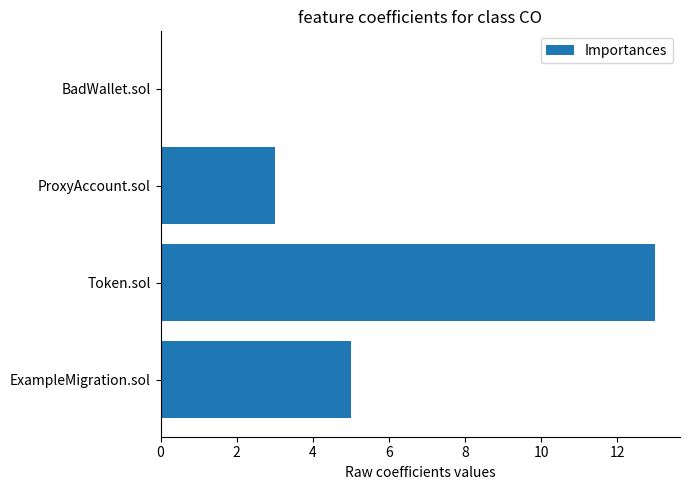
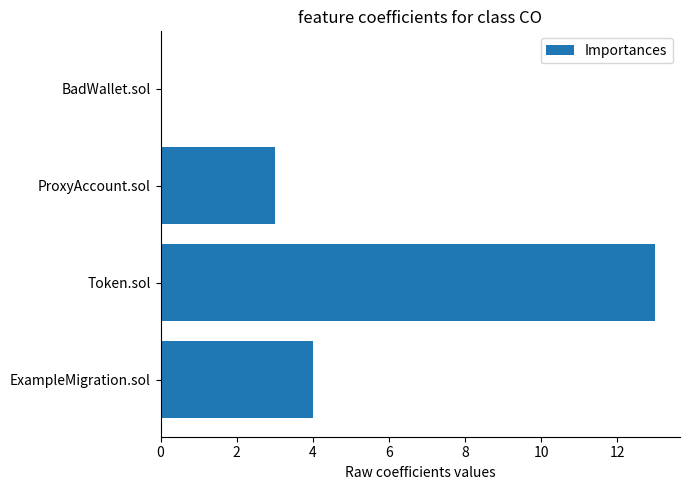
  {
    "BadWallet.sol": 0,
    "ProxyAccount.sol": 3,
    "Token.sol": 13,
-   "ExampleMigration.sol": 5
+   "ExampleMigration.sol": 4
  }
